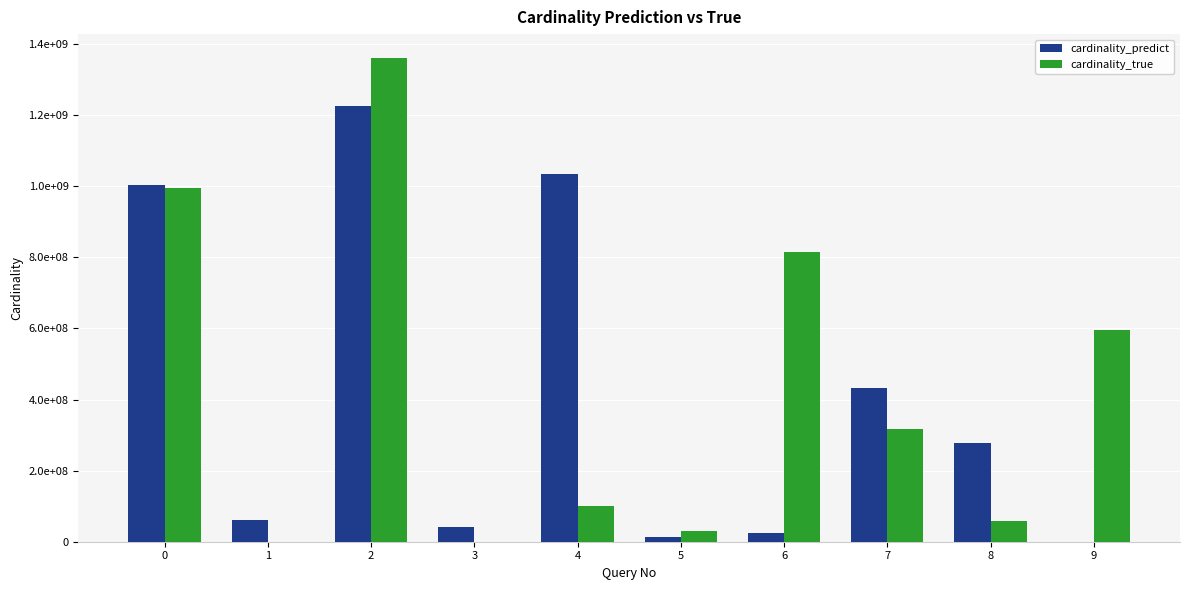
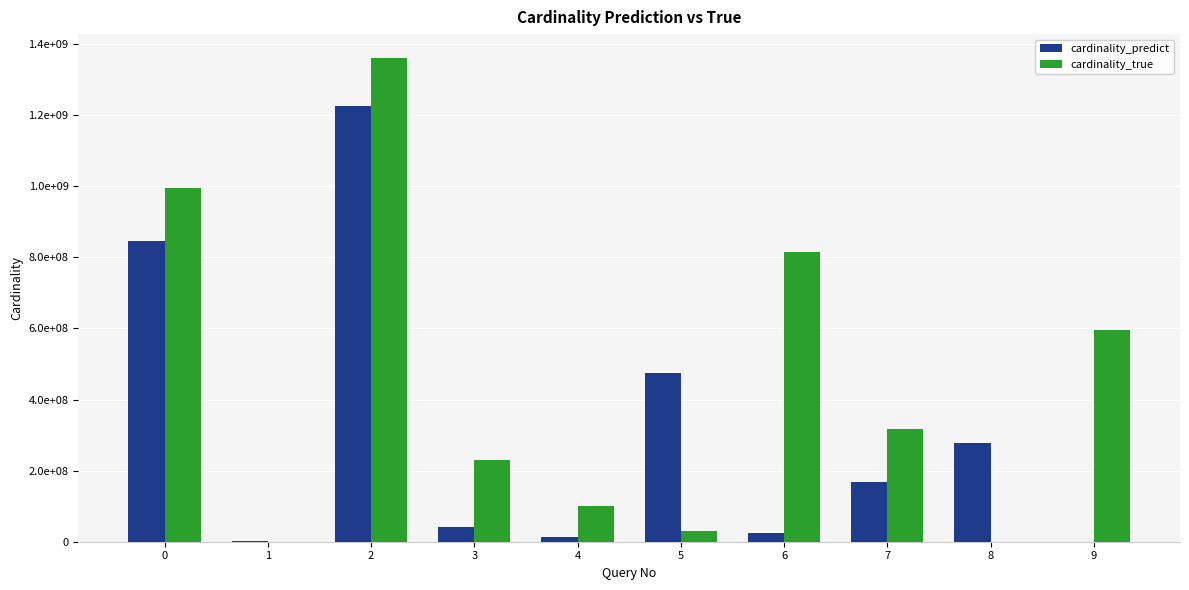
  {
    "cardinality_predict": {
-     "0": 1000000000,
-     "1": 60000000,
+     "0": 850000000,
+     "1": 0,
      "2": 1230000000,
      "3": 40000000,
-     "4": 1030000000,
-     "5": 10000000,
+     "4": 10000000,
+     "5": 470000000,
      "6": 20000000,
-     "7": 430000000,
+     "7": 170000000,
      "8": 280000000
    },
    "cardinality_true": {
      "0": 990000000,
      "2": 1360000000,
-     "3": 0,
+     "3": 230000000,
      "4": 100000000,
      "5": 30000000,
      "6": 820000000,
      "7": 320000000,
-     "8": 60000000,
+     "8": 0,
      "9": 600000000
    }
  }
